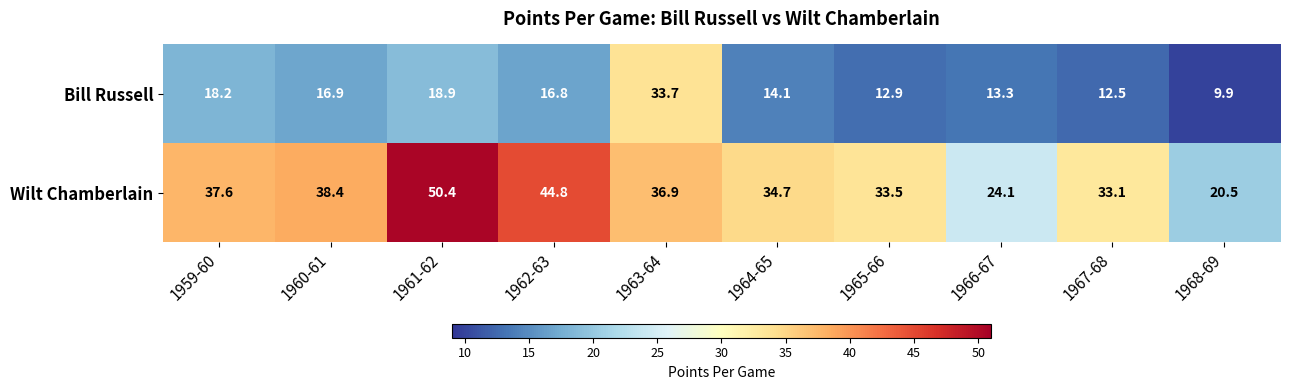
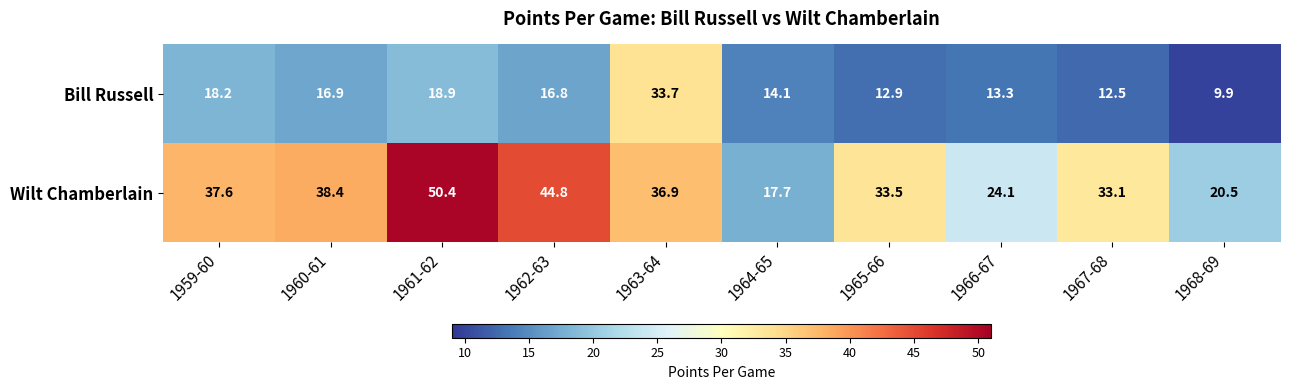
  {
    "Bill Russell": {
      "1959-60": 18.2,
      "1960-61": 16.9,
      "1961-62": 18.9,
      "1962-63": 16.8,
      "1963-64": 33.7,
      "1964-65": 14.1,
      "1965-66": 12.9,
      "1966-67": 13.3,
      "1967-68": 12.5,
      "1968-69": 9.9
    },
    "Wilt Chamberlain": {
      "1959-60": 37.6,
      "1960-61": 38.4,
      "1961-62": 50.4,
      "1962-63": 44.8,
      "1963-64": 36.9,
-     "1964-65": 34.7,
+     "1964-65": 17.7,
      "1965-66": 33.5,
      "1966-67": 24.1,
      "1967-68": 33.1,
      "1968-69": 20.5
    }
  }
